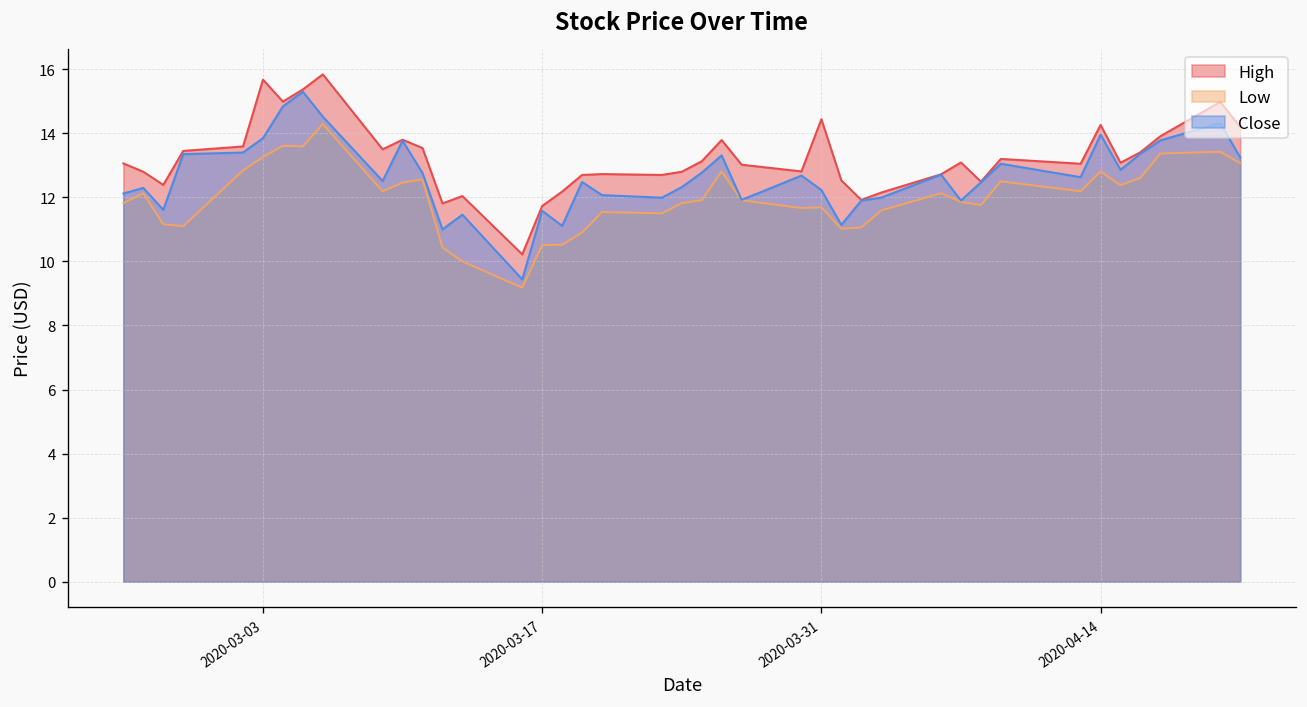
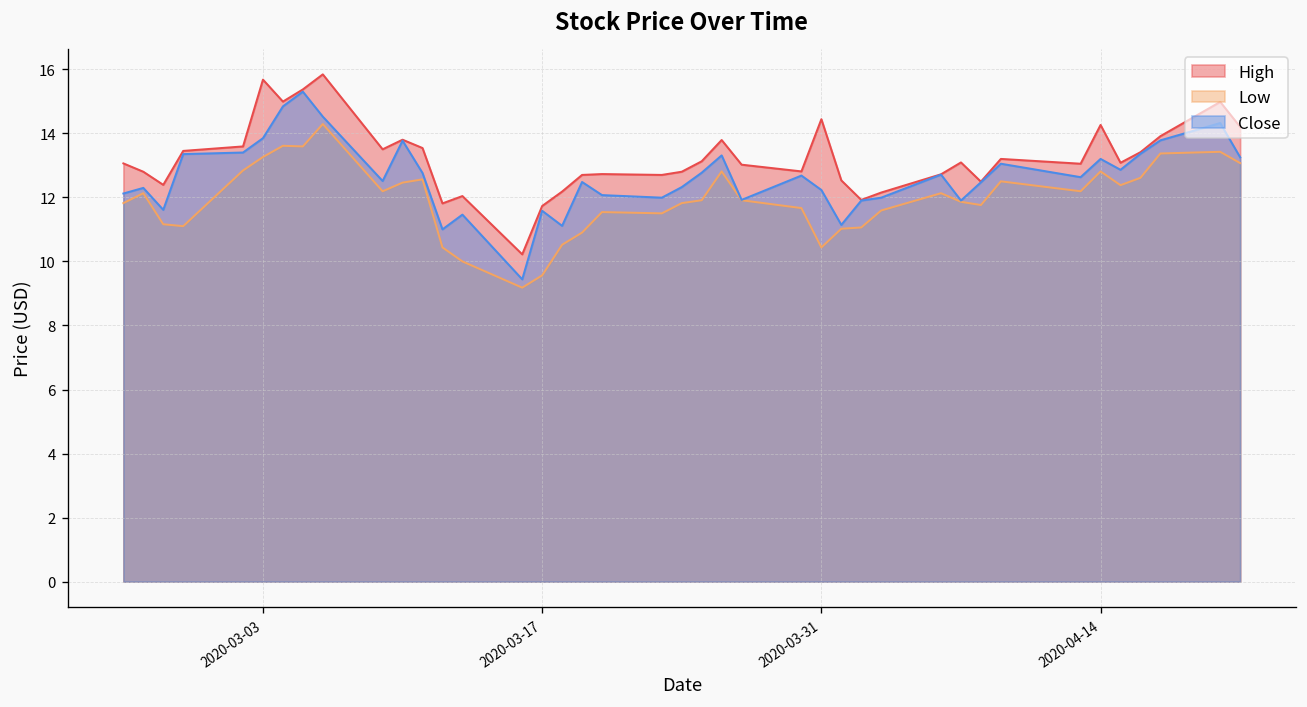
  {
    "High": {
      "2020-03-03": 15.7,
      "2020-03-17": 11.7,
      "2020-03-31": 14.4,
      "2020-04-14": 14.3
    },
    "Low": {
      "2020-03-03": 13.3,
-     "2020-03-17": 10.5,
-     "2020-03-31": 11.7,
+     "2020-03-17": 9.6,
+     "2020-03-31": 10.4,
      "2020-04-14": 12.8
    },
    "Close": {
      "2020-03-03": 13.8,
      "2020-03-17": 11.6,
      "2020-03-31": 12.2,
-     "2020-04-14": 14.0
+     "2020-04-14": 13.2
    }
  }
